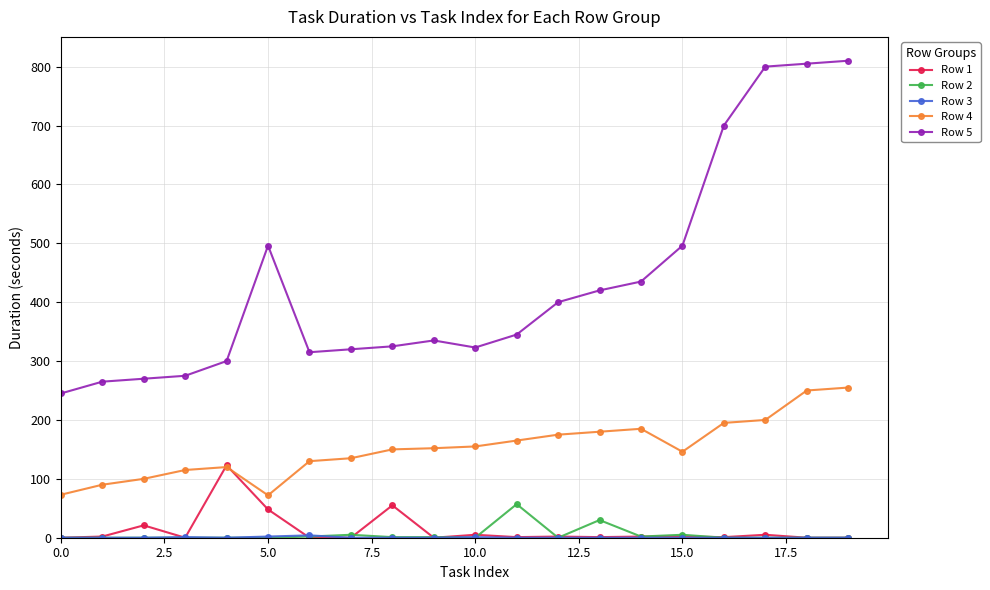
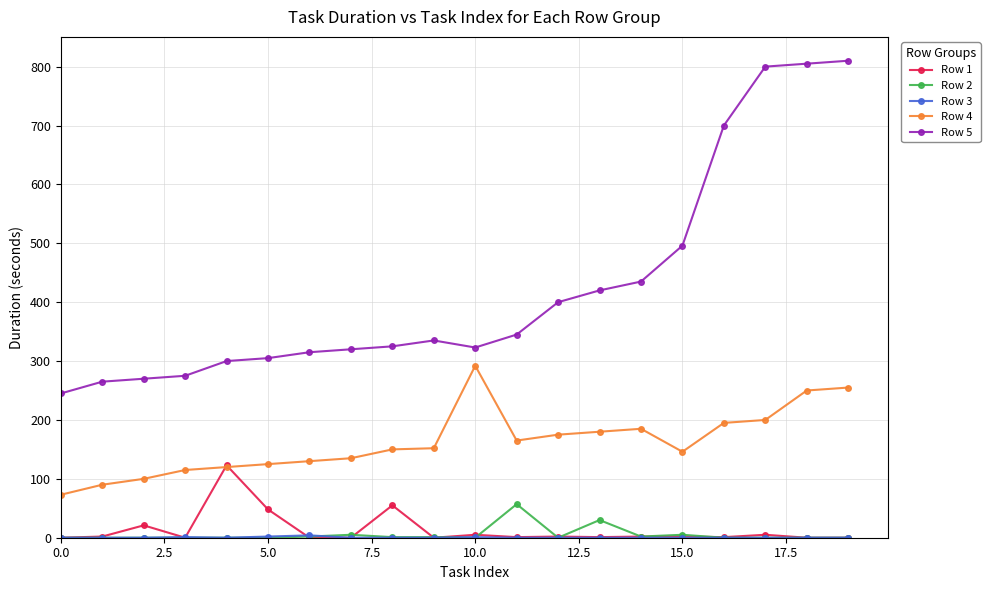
  {
    "Row 1": {
      "5.0": 50
    },
    "Row 4": {
      "0.0": 70,
-     "5.0": 70,
-     "10.0": 160,
+     "5.0": 130,
+     "10.0": 290,
      "15.0": 150
    },
    "Row 5": {
      "0.0": 250,
-     "5.0": 500,
+     "5.0": 310,
      "10.0": 320,
      "15.0": 500
    }
  }
